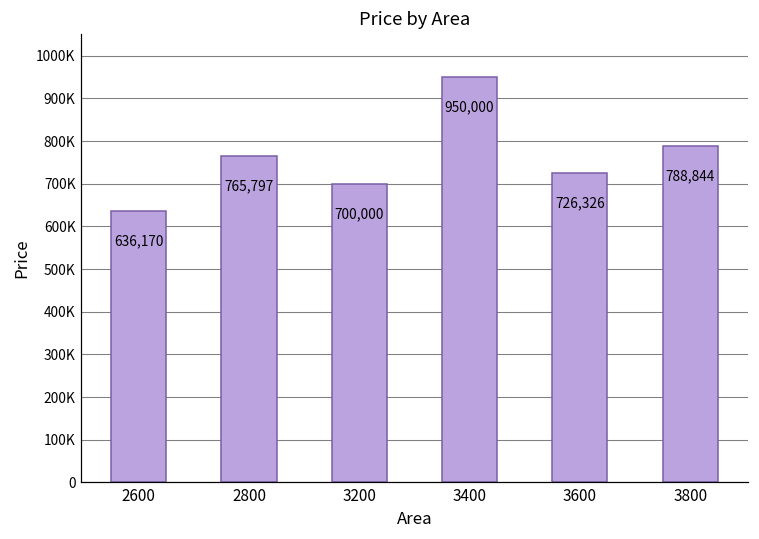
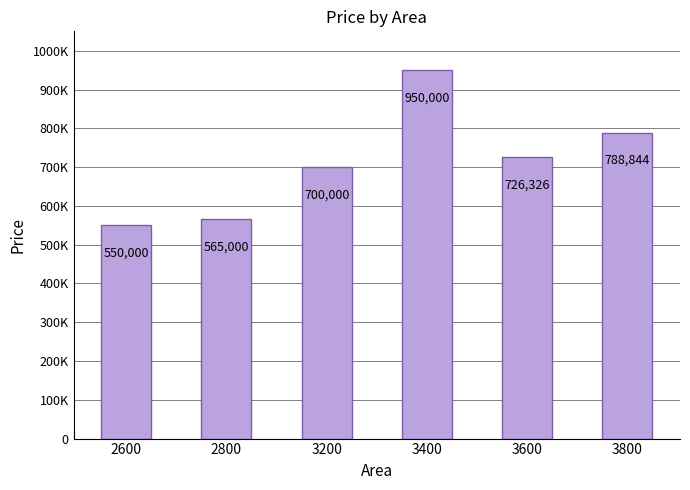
  {
-   "2600": "636,170",
-   "2800": "765,797",
+   "2600": "550,000",
+   "2800": "565,000",
    "3200": "700,000",
    "3400": "950,000",
    "3600": "726,326",
    "3800": "788,844"
  }
